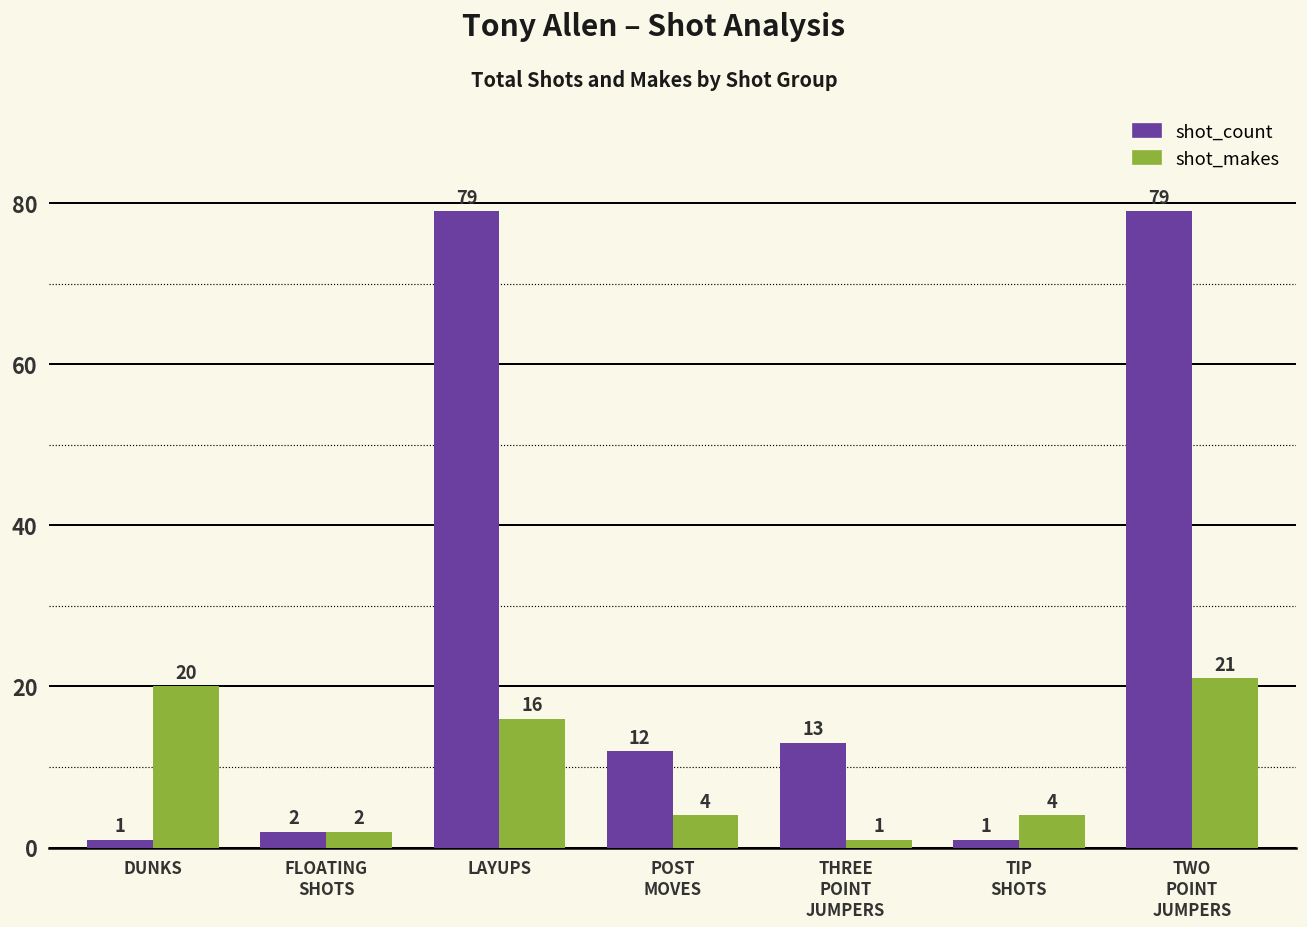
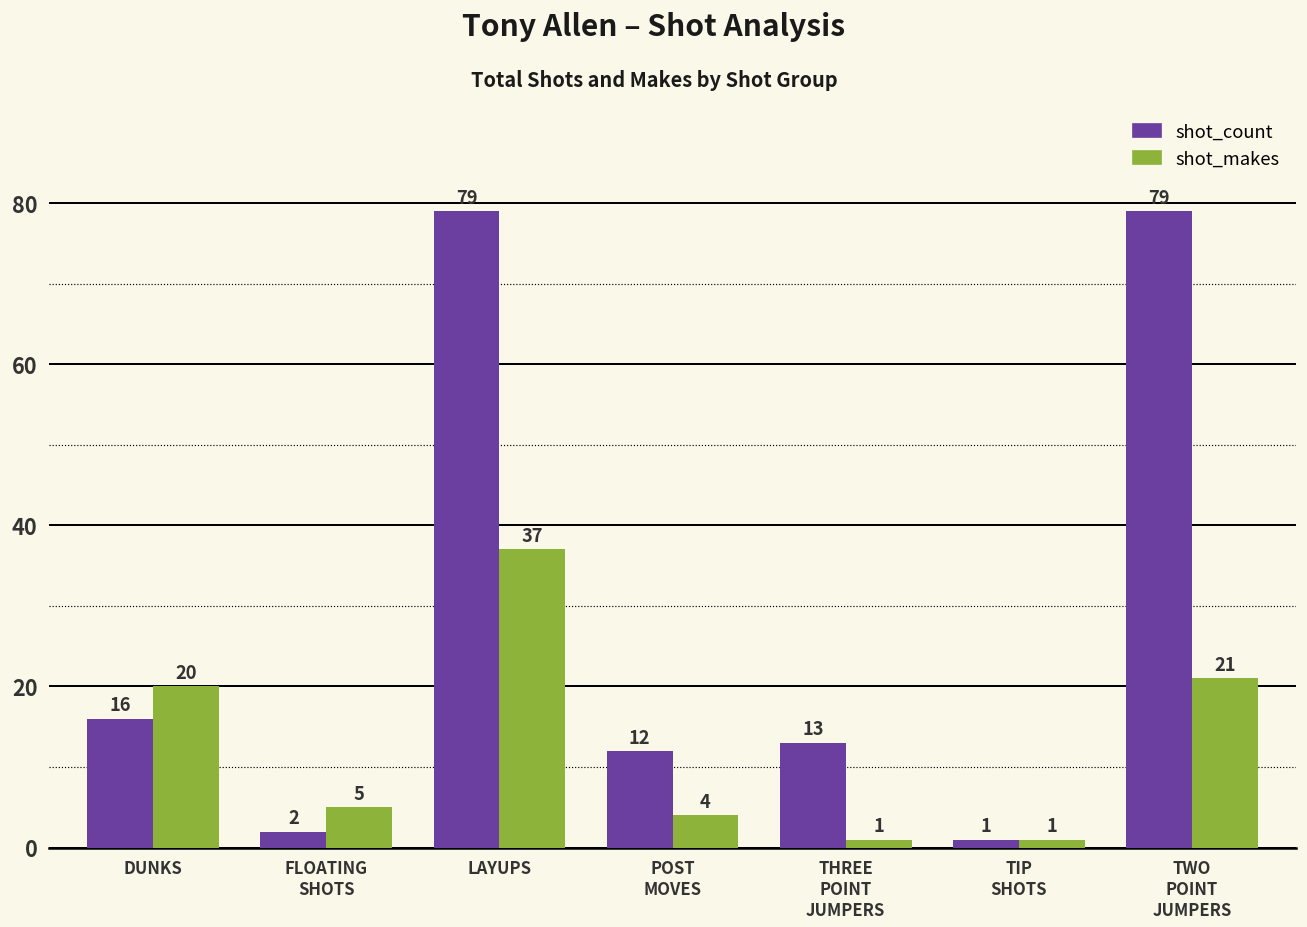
  {
    "shot_count": {
-     "DUNKS": 1,
+     "DUNKS": 16,
      "FLOATING SHOTS": 2,
      "LAYUPS": 79,
      "POST MOVES": 12,
      "THREE POINT JUMPERS": 13,
      "TIP SHOTS": 1,
      "TWO POINT JUMPERS": 79
    },
    "shot_makes": {
      "DUNKS": 20,
-     "FLOATING SHOTS": 2,
-     "LAYUPS": 16,
+     "FLOATING SHOTS": 5,
+     "LAYUPS": 37,
      "POST MOVES": 4,
      "THREE POINT JUMPERS": 1,
-     "TIP SHOTS": 4,
+     "TIP SHOTS": 1,
      "TWO POINT JUMPERS": 21
    }
  }
